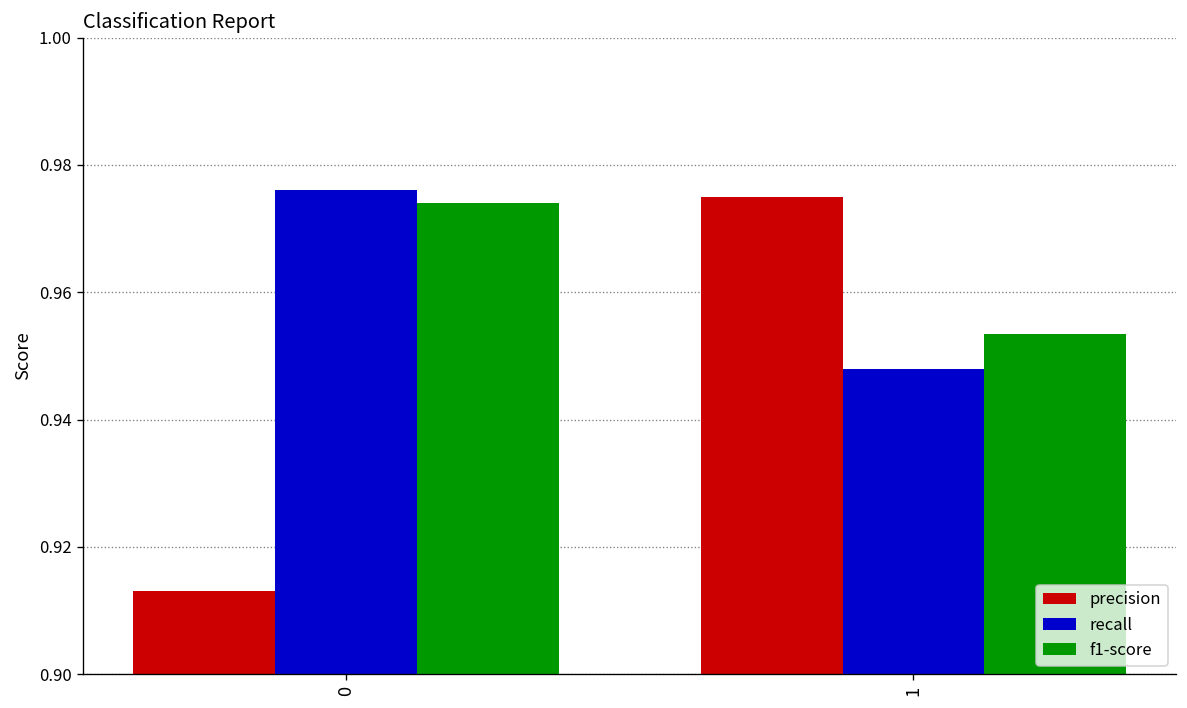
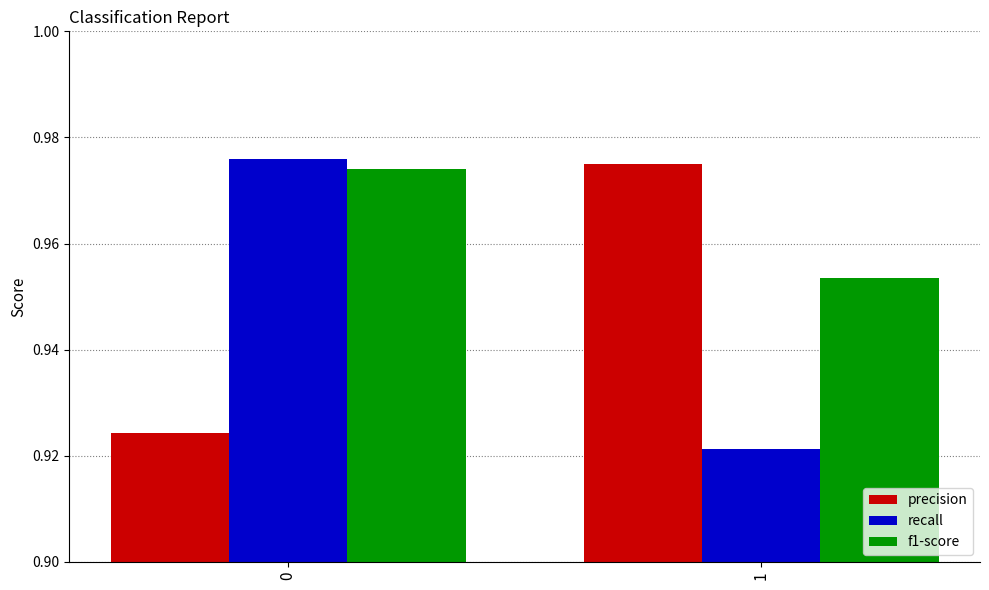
  {
    "precision": {
-     "0": 0.913,
+     "0": 0.924,
      "1": 0.975
    },
    "recall": {
      "0": 0.976,
-     "1": 0.948
+     "1": 0.921
    },
    "f1-score": {
      "0": 0.974,
      "1": 0.953
    }
  }
